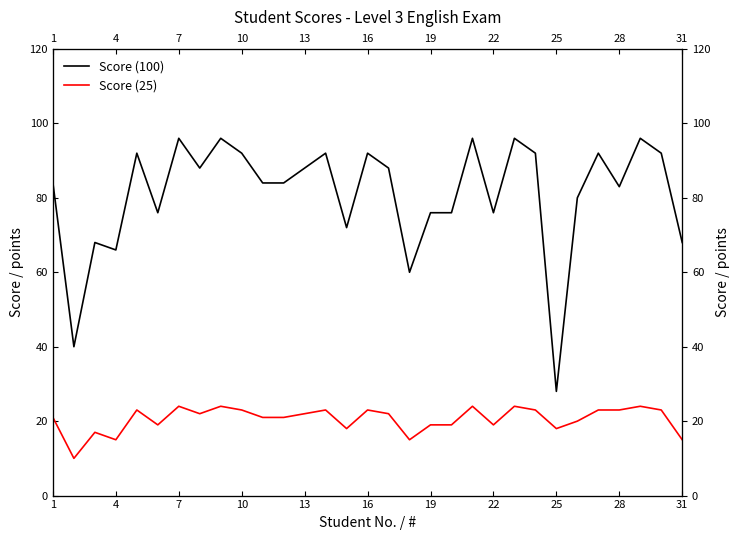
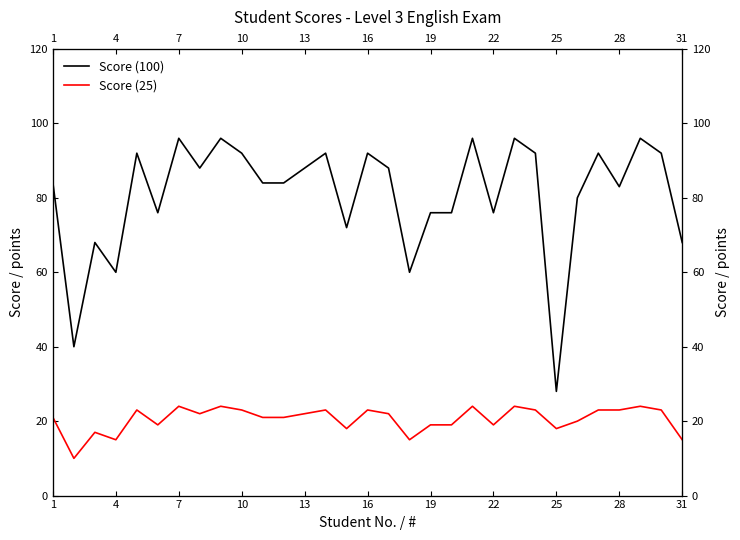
  {
    "Score (100)": {
      "1": 84,
-     "4": 66,
+     "4": 60,
      "7": 96,
      "10": 92,
      "13": 88,
      "16": 92,
      "19": 76,
      "22": 76,
      "25": 28,
      "28": 83,
      "31": 68
    },
    "Score (25)": {
      "1": 21,
      "4": 15,
      "7": 24,
      "10": 23,
      "13": 22,
      "16": 23,
      "19": 19,
      "22": 19,
      "25": 18,
      "28": 23,
      "31": 15
    }
  }
